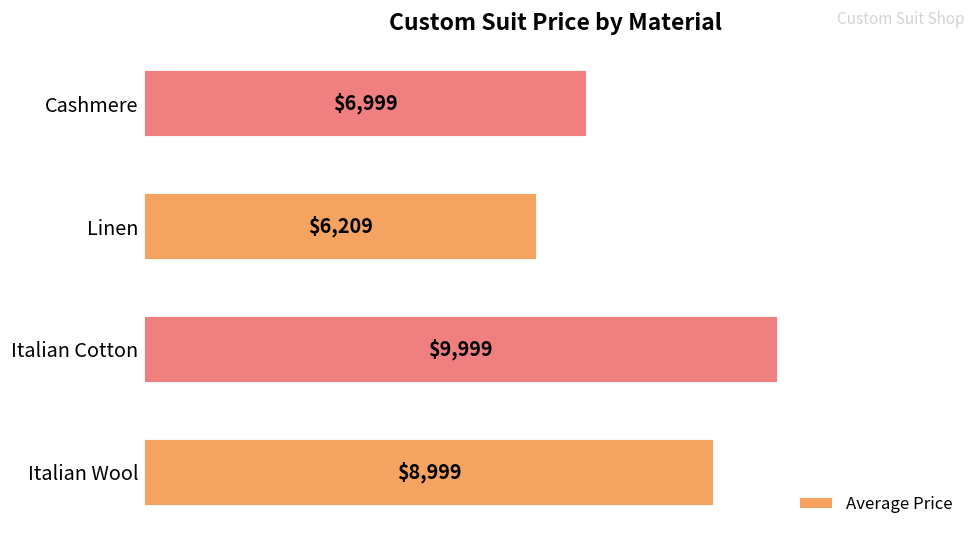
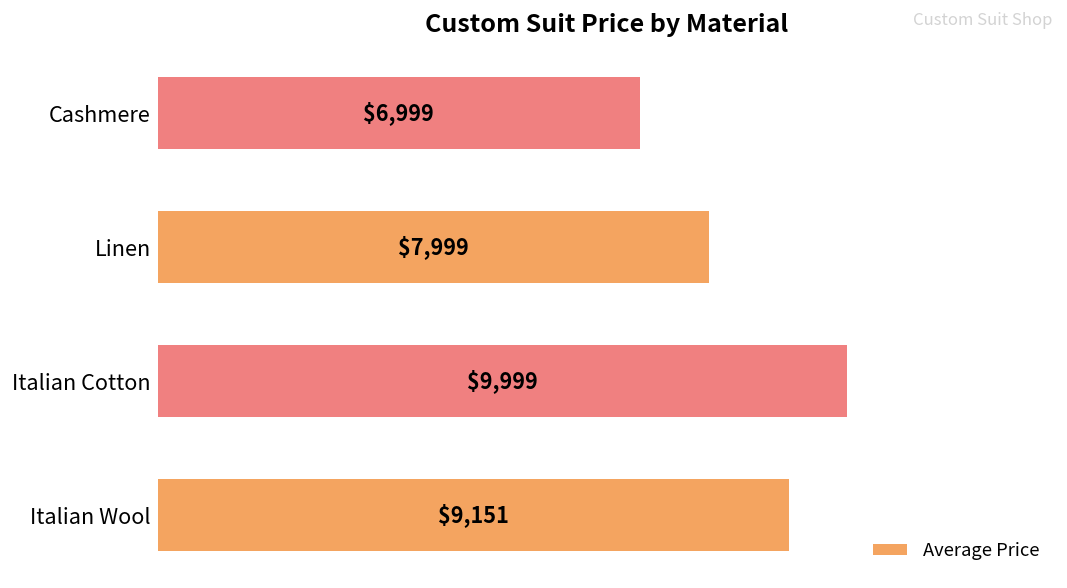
  {
    "Cashmere": "$6,999",
-   "Linen": "$6,209",
+   "Linen": "$7,999",
    "Italian Cotton": "$9,999",
-   "Italian Wool": "$8,999"
+   "Italian Wool": "$9,151"
  }
